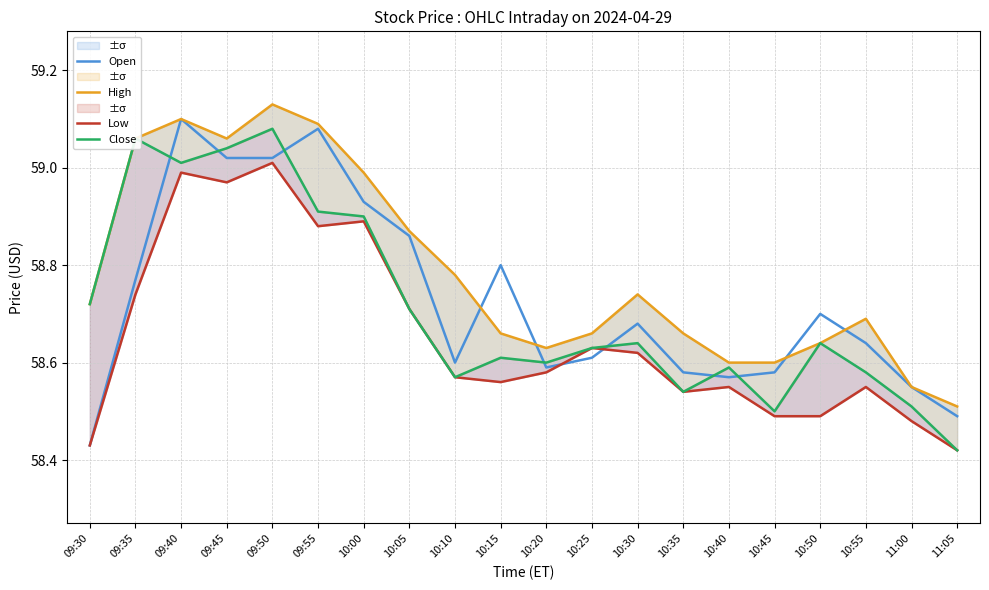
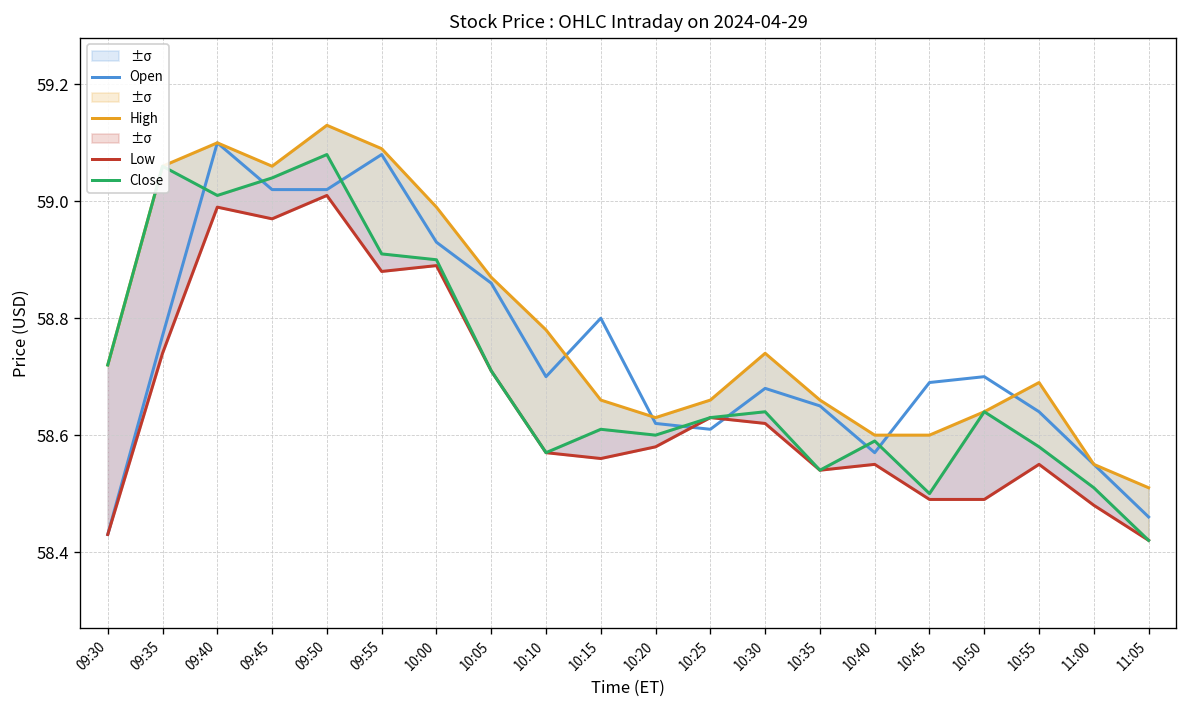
  {
    "Open": {
      "09:35": 58.77,
      "09:45": 59.02,
      "09:50": 59.02,
      "09:55": 59.08,
      "10:00": 58.93,
      "10:05": 58.86,
-     "10:10": 58.6,
+     "10:10": 58.7,
      "10:15": 58.80,
-     "10:20": 58.59,
+     "10:20": 58.62,
      "10:25": 58.61,
      "10:30": 58.68,
-     "10:35": 58.58,
+     "10:35": 58.65,
      "10:40": 58.57,
-     "10:45": 58.58,
+     "10:45": 58.69,
      "10:50": 58.70,
      "10:55": 58.64,
-     "11:05": 58.49
+     "11:05": 58.46
    }
  }
